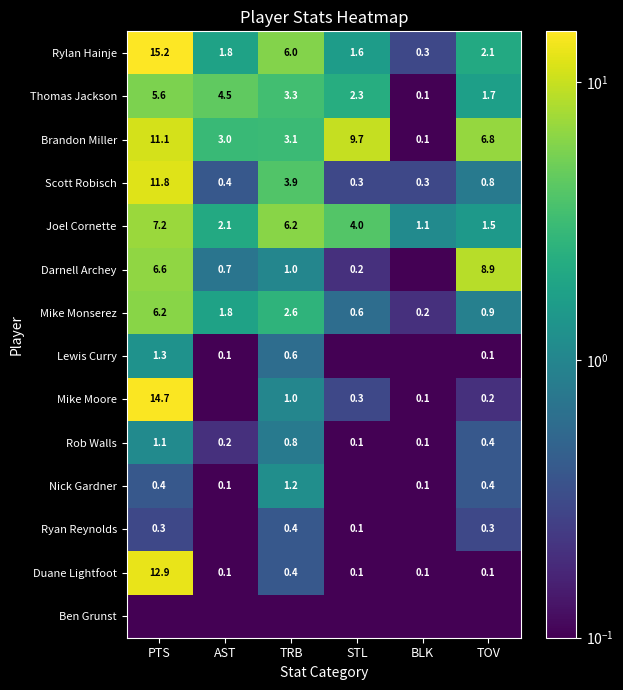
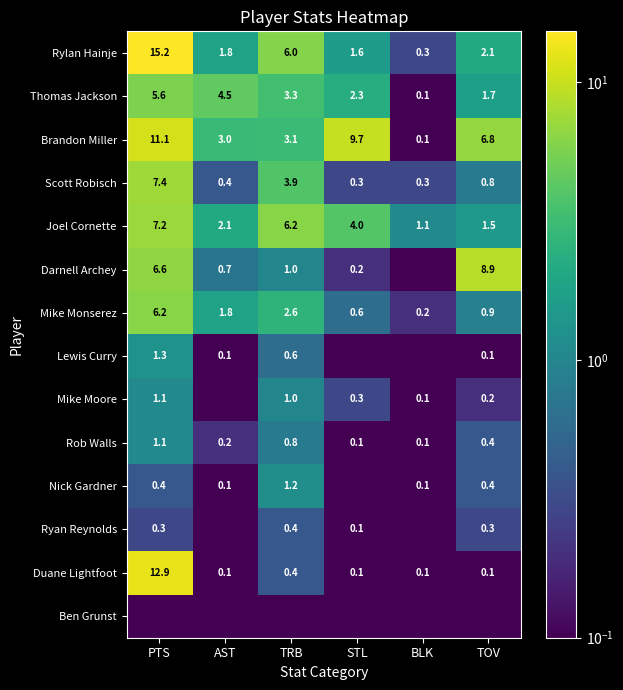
  {
    "Rylan Hainje": {
      "PTS": 15.2,
      "AST": 1.8,
      "TRB": 6.0,
      "STL": 1.6,
      "BLK": 0.3,
      "TOV": 2.1
    },
    "Thomas Jackson": {
      "PTS": 5.6,
      "AST": 4.5,
      "TRB": 3.3,
      "STL": 2.3,
      "BLK": 0.1,
      "TOV": 1.7
    },
    "Brandon Miller": {
      "PTS": 11.1,
      "AST": 3.0,
      "TRB": 3.1,
      "STL": 9.7,
      "BLK": 0.1,
      "TOV": 6.8
    },
    "Scott Robisch": {
-     "PTS": 11.8,
+     "PTS": 7.4,
      "AST": 0.4,
      "TRB": 3.9,
      "STL": 0.3,
      "BLK": 0.3,
      "TOV": 0.8
    },
    "Joel Cornette": {
      "PTS": 7.2,
      "AST": 2.1,
      "TRB": 6.2,
      "STL": 4.0,
      "BLK": 1.1,
      "TOV": 1.5
    },
    "Darnell Archey": {
      "PTS": 6.6,
      "AST": 0.7,
      "TRB": 1.0,
      "STL": 0.2,
      "TOV": 8.9
    },
    "Mike Monserez": {
      "PTS": 6.2,
      "AST": 1.8,
      "TRB": 2.6,
      "STL": 0.6,
      "BLK": 0.2,
      "TOV": 0.9
    },
    "Lewis Curry": {
      "PTS": 1.3,
      "AST": 0.1,
      "TRB": 0.6,
      "TOV": 0.1
    },
    "Mike Moore": {
-     "PTS": 14.7,
+     "PTS": 1.1,
      "TRB": 1.0,
      "STL": 0.3,
      "BLK": 0.1,
      "TOV": 0.2
    },
    "Rob Walls": {
      "PTS": 1.1,
      "AST": 0.2,
      "TRB": 0.8,
      "STL": 0.1,
      "BLK": 0.1,
      "TOV": 0.4
    },
    "Nick Gardner": {
      "PTS": 0.4,
      "AST": 0.1,
      "TRB": 1.2,
      "BLK": 0.1,
      "TOV": 0.4
    },
    "Ryan Reynolds": {
      "PTS": 0.3,
      "TRB": 0.4,
      "STL": 0.1,
      "TOV": 0.3
    },
    "Duane Lightfoot": {
      "PTS": 12.9,
      "AST": 0.1,
      "TRB": 0.4,
      "STL": 0.1,
      "BLK": 0.1,
      "TOV": 0.1
    }
  }
